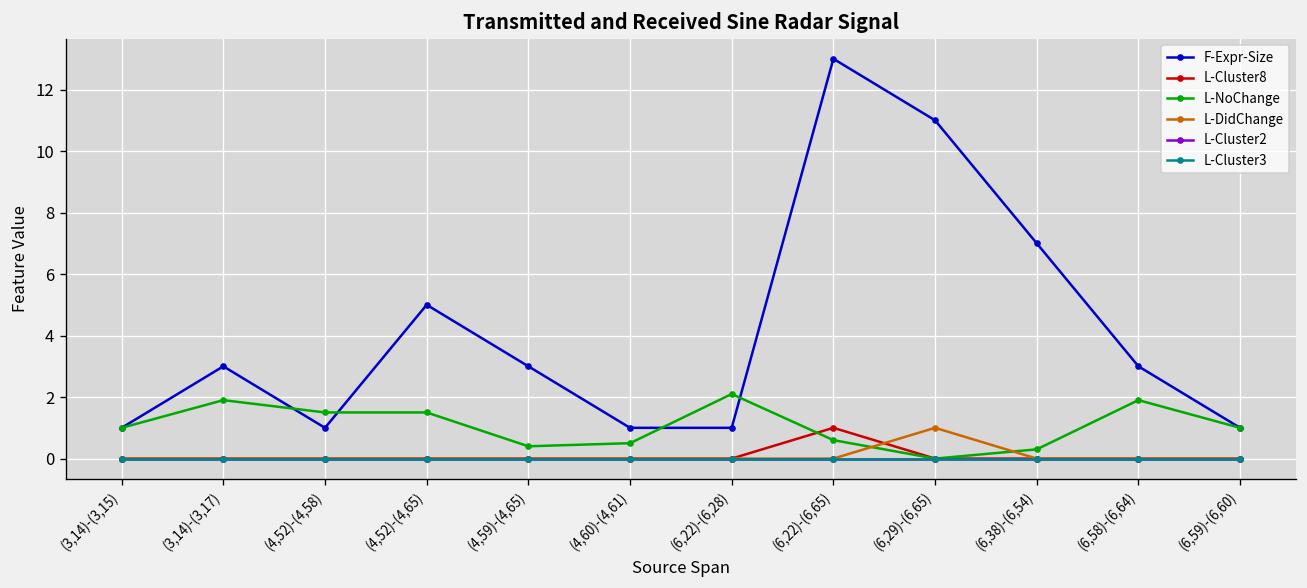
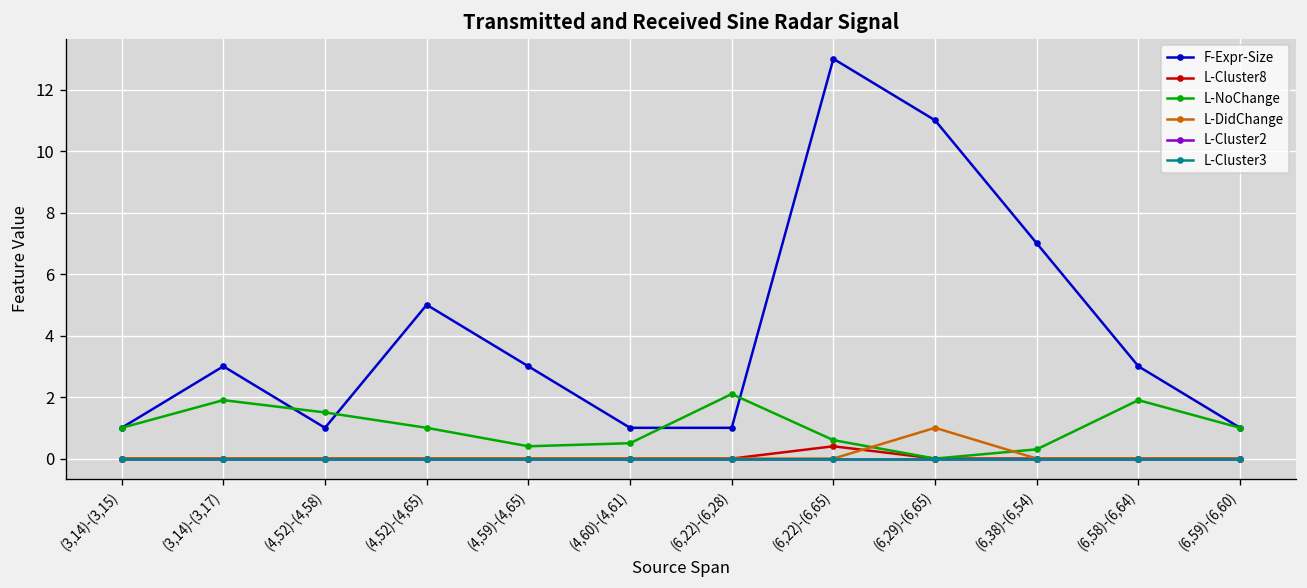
  {
    "F-Expr-Size": {
      "(3,14)-(3,17)": 3.0,
      "(4,52)-(4,58)": 1.0,
      "(4,52)-(4,65)": 5.0,
      "(4,59)-(4,65)": 3.0,
      "(4,60)-(4,61)": 1.0,
      "(6,22)-(6,28)": 1.0,
      "(6,22)-(6,65)": 13.0,
      "(6,29)-(6,65)": 11.0,
      "(6,38)-(6,54)": 7.0,
      "(6,58)-(6,64)": 3.0
    },
    "L-Cluster8": {
-     "(6,22)-(6,65)": 1.0
+     "(6,22)-(6,65)": 0.4
    },
    "L-NoChange": {
      "(3,14)-(3,17)": 1.9,
      "(4,52)-(4,58)": 1.5,
-     "(4,52)-(4,65)": 1.5,
+     "(4,52)-(4,65)": 1.0,
      "(4,59)-(4,65)": 0.4,
      "(4,60)-(4,61)": 0.5,
      "(6,22)-(6,28)": 2.1,
      "(6,22)-(6,65)": 0.6,
      "(6,38)-(6,54)": 0.3,
      "(6,58)-(6,64)": 1.9
    },
    "L-DidChange": {
      "(6,29)-(6,65)": 1.0
    }
  }
